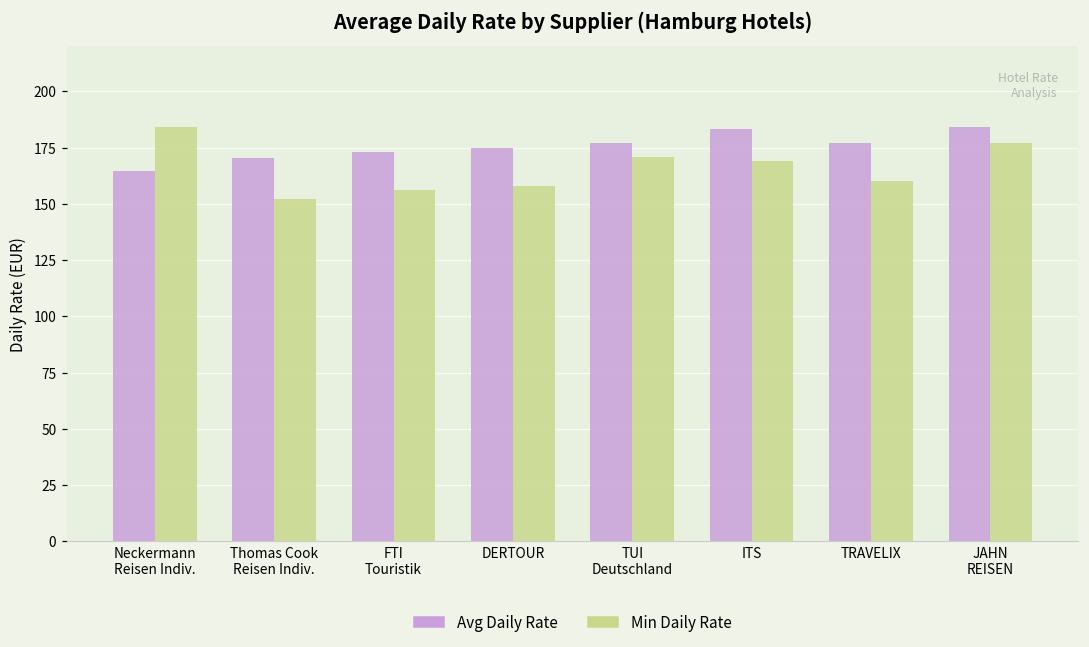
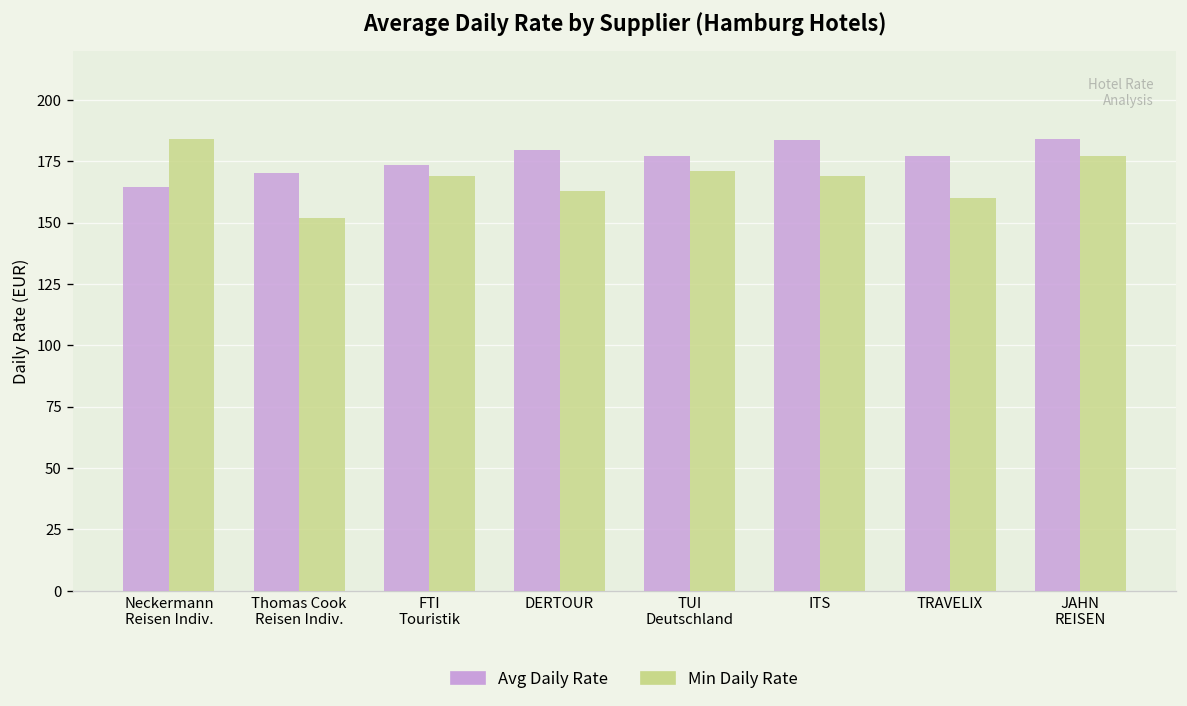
  {
    "Avg Daily Rate": {
      "Neckermann Reisen Indiv.": 165,
      "Thomas Cook Reisen Indiv.": 170,
      "FTI Touristik": 173,
-     "DERTOUR": 175,
+     "DERTOUR": 180,
      "TUI Deutschland": 177,
      "ITS": 184,
      "TRAVELIX": 177,
      "JAHN REISEN": 184
    },
    "Min Daily Rate": {
      "Neckermann Reisen Indiv.": 184,
      "Thomas Cook Reisen Indiv.": 152,
-     "FTI Touristik": 156,
-     "DERTOUR": 158,
+     "FTI Touristik": 169,
+     "DERTOUR": 163,
      "TUI Deutschland": 171,
      "ITS": 169,
      "TRAVELIX": 160,
      "JAHN REISEN": 177
    }
  }
